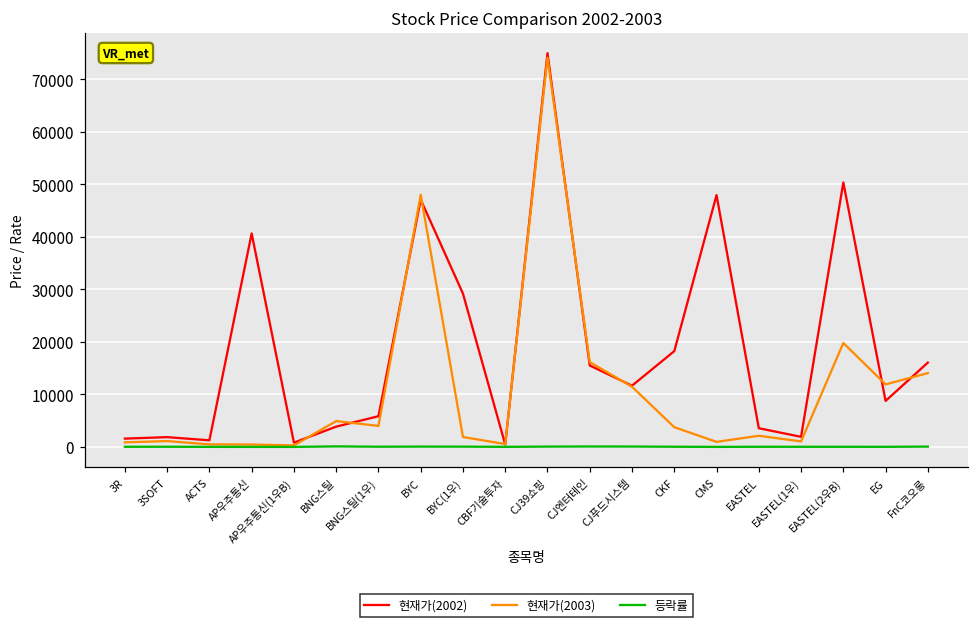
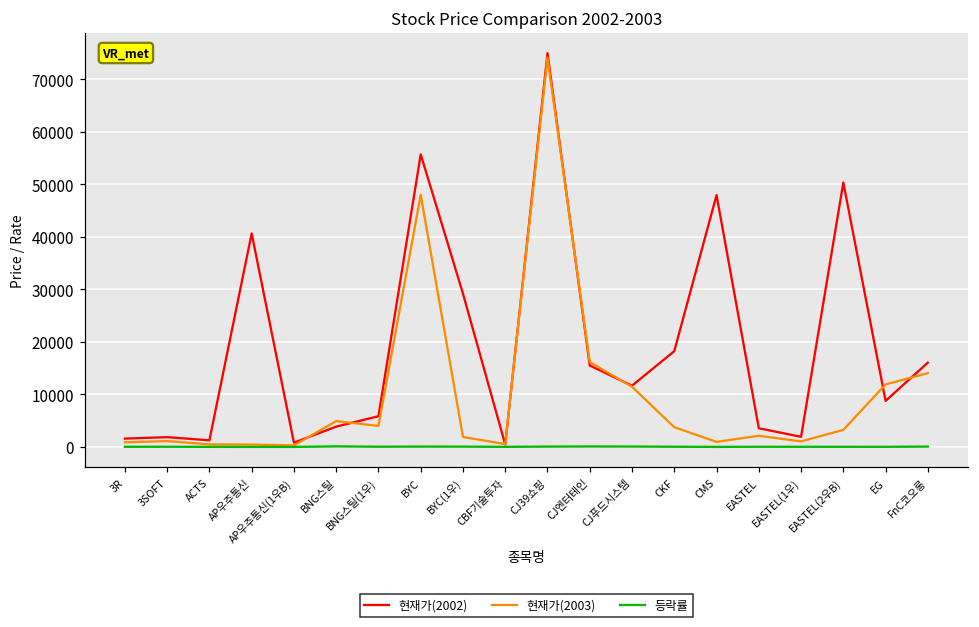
  {
    "현재가(2002)": {
      "3R": 2000,
      "3SOFT": 2000,
      "ACTS": 1000,
      "AP우주통신": 41000,
      "BNG스틸": 4000,
      "BNG스틸(1우)": 6000,
-     "BYC": 47000,
+     "BYC": 56000,
      "BYC(1우)": 29000,
      "CJ39쇼핑": 75000,
      "CJ엔터테인": 15000,
      "CKF": 18000,
      "CMS": 48000,
      "EASTEL": 3000,
      "EASTEL(1우)": 2000,
      "EASTEL(2우B)": 50000,
      "EG": 9000,
      "FnC코오롱": 16000
    },
    "현재가(2003)": {
      "3R": 1000,
      "3SOFT": 1000,
      "BNG스틸": 5000,
      "BNG스틸(1우)": 4000,
      "BYC": 48000,
      "BYC(1우)": 2000,
      "CJ39쇼핑": 74000,
      "CJ엔터테인": 16000,
      "CKF": 4000,
      "CMS": 1000,
      "EASTEL": 2000,
      "EASTEL(1우)": 1000,
-     "EASTEL(2우B)": 20000,
+     "EASTEL(2우B)": 3000,
      "EG": 12000,
      "FnC코오롱": 14000
    },
    "등락률": {
      "3R": 0,
      "3SOFT": 0,
      "BNG스틸": 0,
      "BNG스틸(1우)": 0,
      "BYC": 0,
      "BYC(1우)": 0,
      "CJ39쇼핑": 0,
      "CJ엔터테인": 0,
      "CJ푸드시스템": 0,
      "CKF": 0,
      "CMS": 0,
      "EASTEL": 0,
      "EASTEL(1우)": 0,
      "EASTEL(2우B)": 0,
      "EG": 0,
      "FnC코오롱": 0
    }
  }
